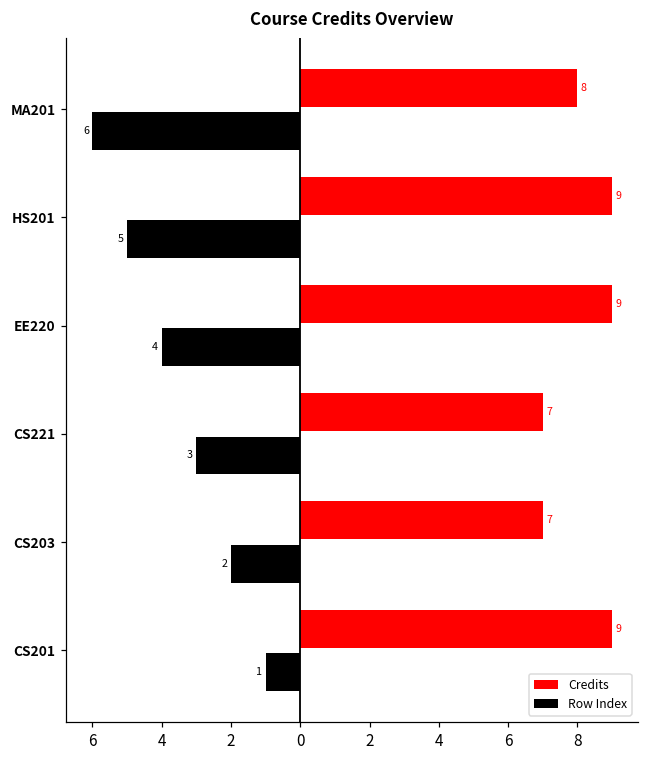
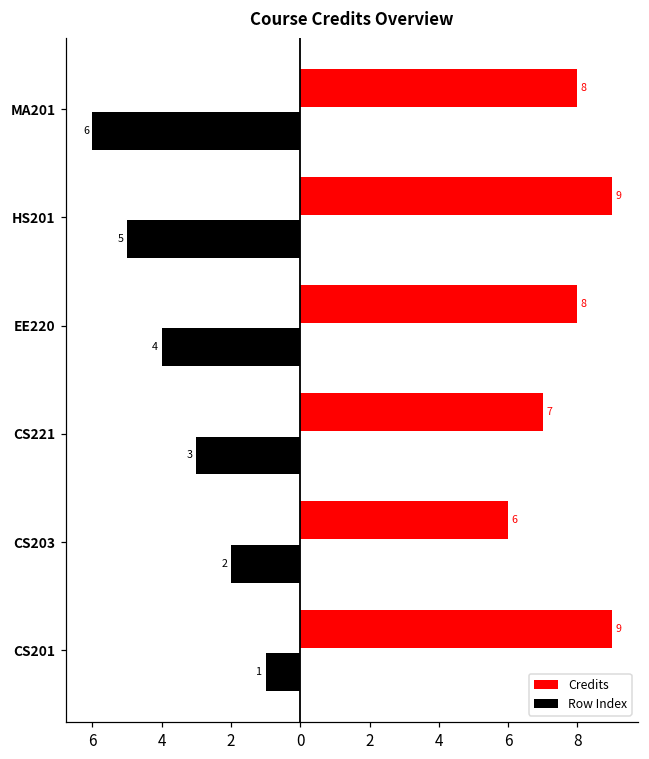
  {
    "Credits": {
      "MA201": 8,
      "HS201": 9,
-     "EE220": 9,
+     "EE220": 8,
      "CS221": 7,
-     "CS203": 7,
+     "CS203": 6,
      "CS201": 9
    }
  }
